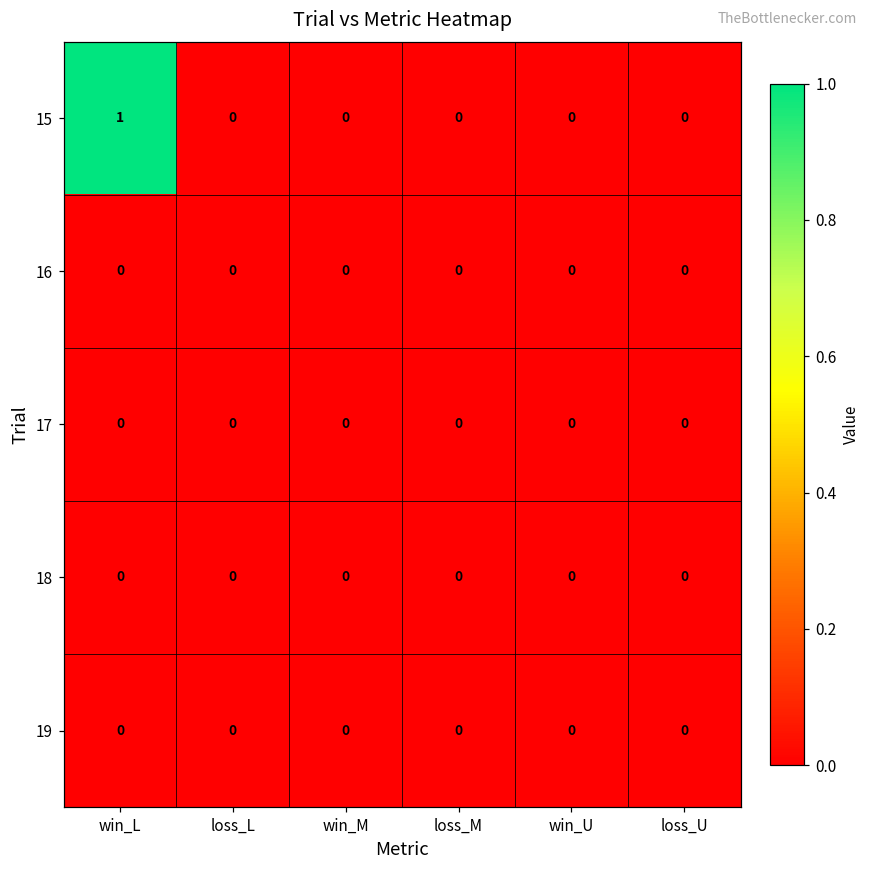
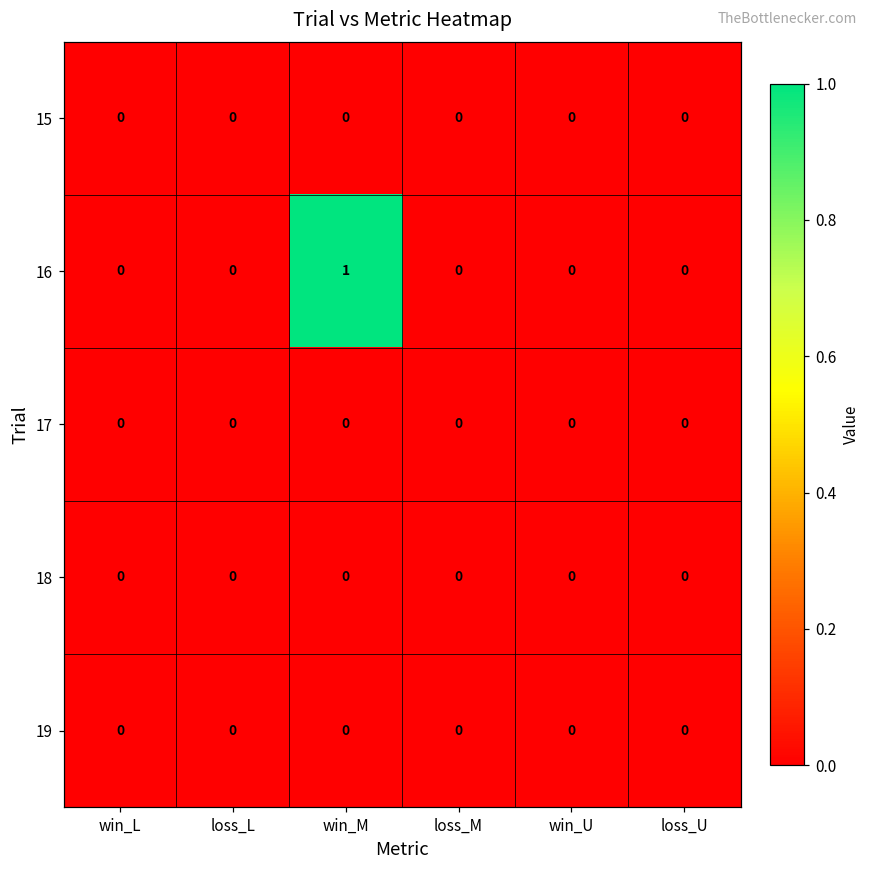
  {
    "15": {
-     "win_L": 1,
+     "win_L": 0,
      "loss_L": 0,
      "win_M": 0,
      "loss_M": 0,
      "win_U": 0,
      "loss_U": 0
    },
    "16": {
      "win_L": 0,
      "loss_L": 0,
-     "win_M": 0,
+     "win_M": 1,
      "loss_M": 0,
      "win_U": 0,
      "loss_U": 0
    },
    "17": {
      "win_L": 0,
      "loss_L": 0,
      "win_M": 0,
      "loss_M": 0,
      "win_U": 0,
      "loss_U": 0
    },
    "18": {
      "win_L": 0,
      "loss_L": 0,
      "win_M": 0,
      "loss_M": 0,
      "win_U": 0,
      "loss_U": 0
    },
    "19": {
      "win_L": 0,
      "loss_L": 0,
      "win_M": 0,
      "loss_M": 0,
      "win_U": 0,
      "loss_U": 0
    }
  }
